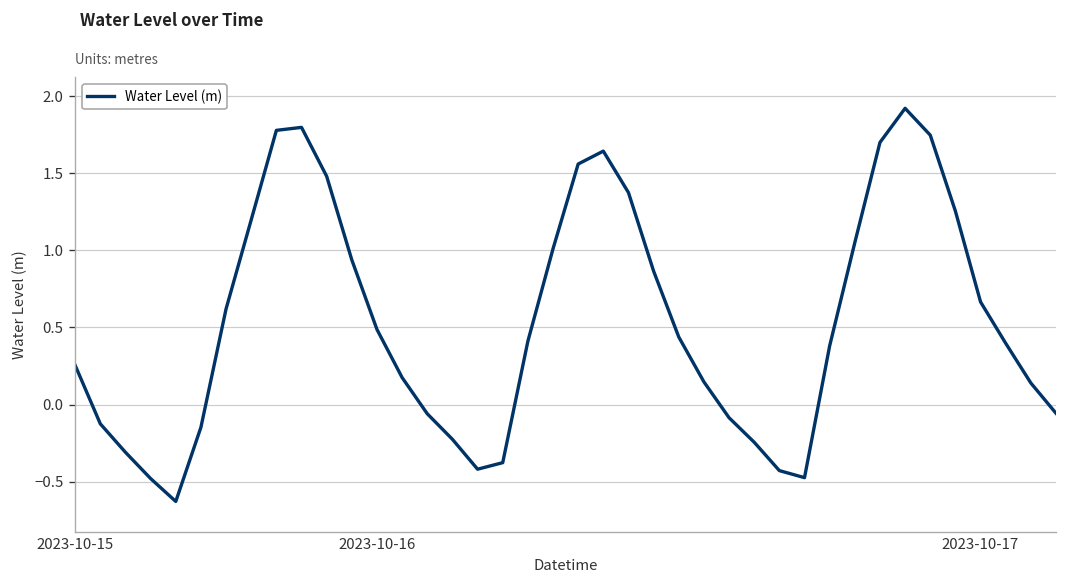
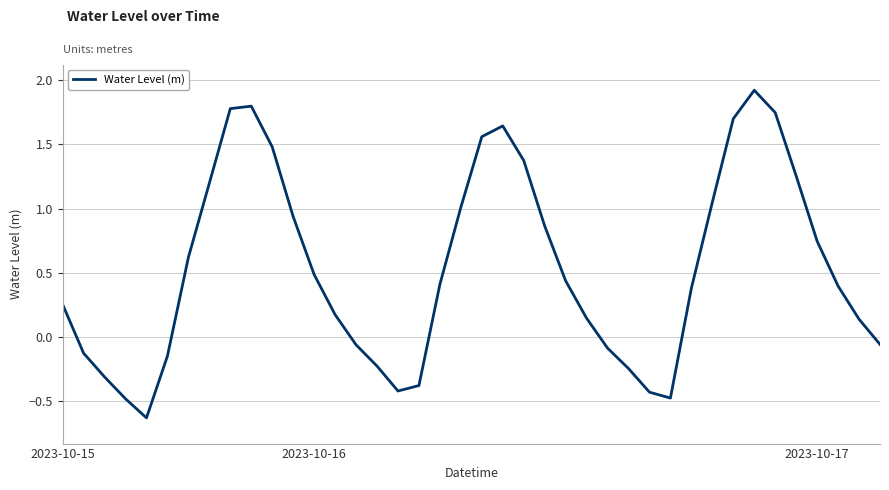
  {
    "2023-10-15": 0.25,
    "2023-10-16": 0.49,
-   "2023-10-17": 0.67
+   "2023-10-17": 0.75
  }
